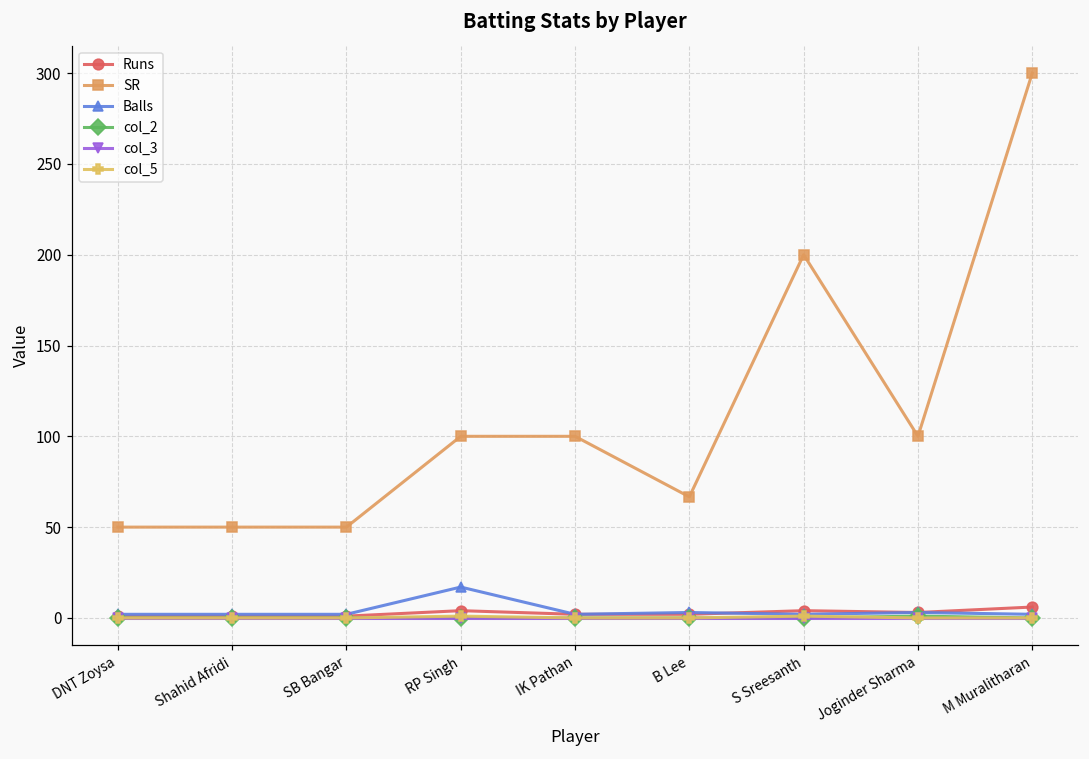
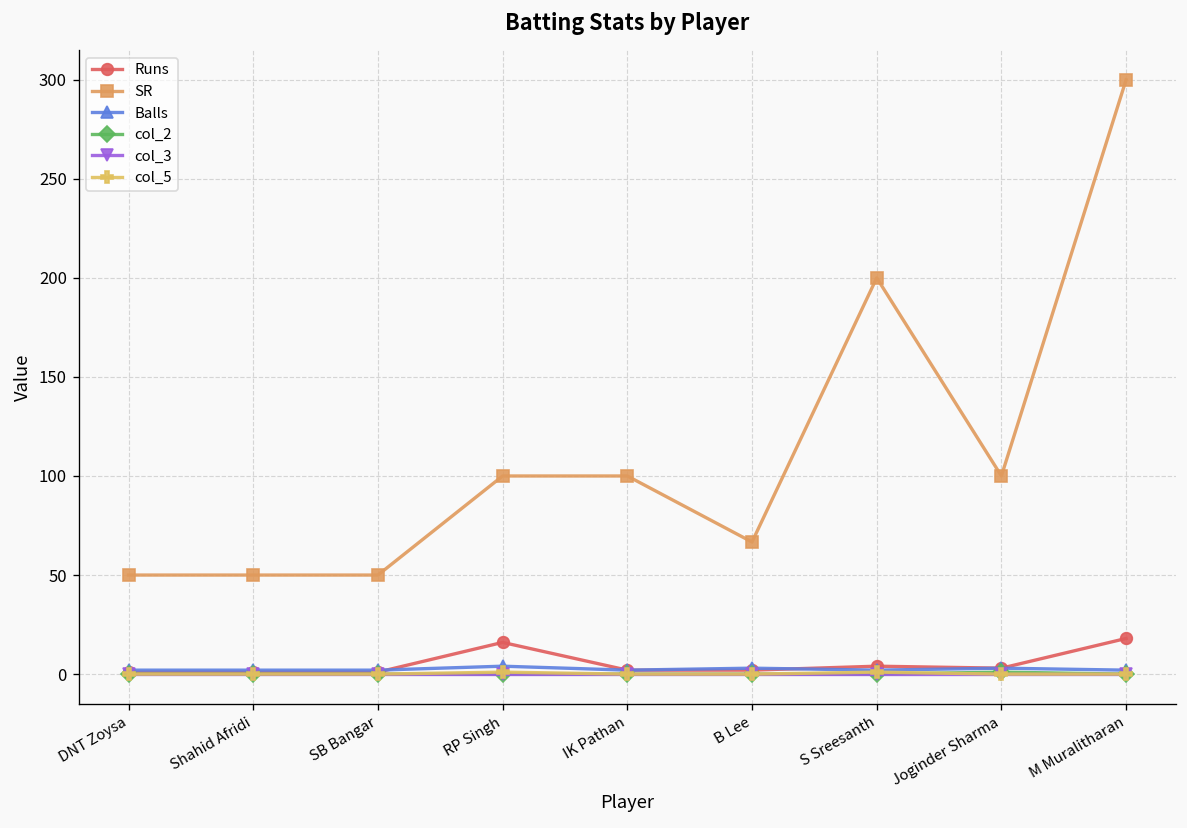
  {
    "Runs": {
-     "RP Singh": 4,
+     "RP Singh": 16,
      "S Sreesanth": 4,
-     "M Muralitharan": 6
+     "M Muralitharan": 18
    },
    "Balls": {
-     "RP Singh": 17,
+     "RP Singh": 4,
      "M Muralitharan": 2
    }
  }
